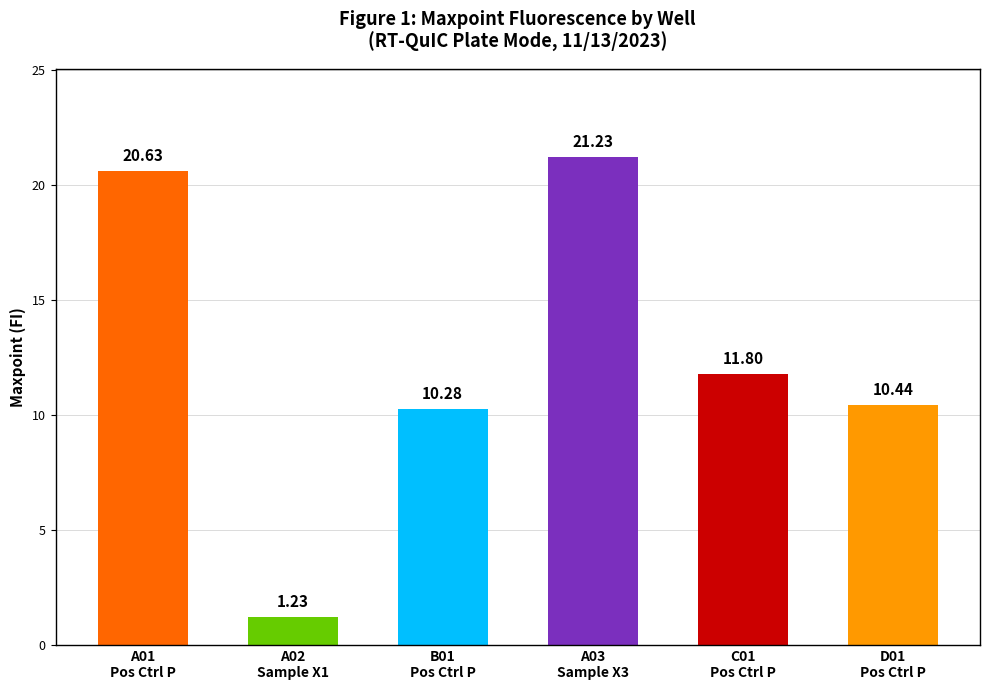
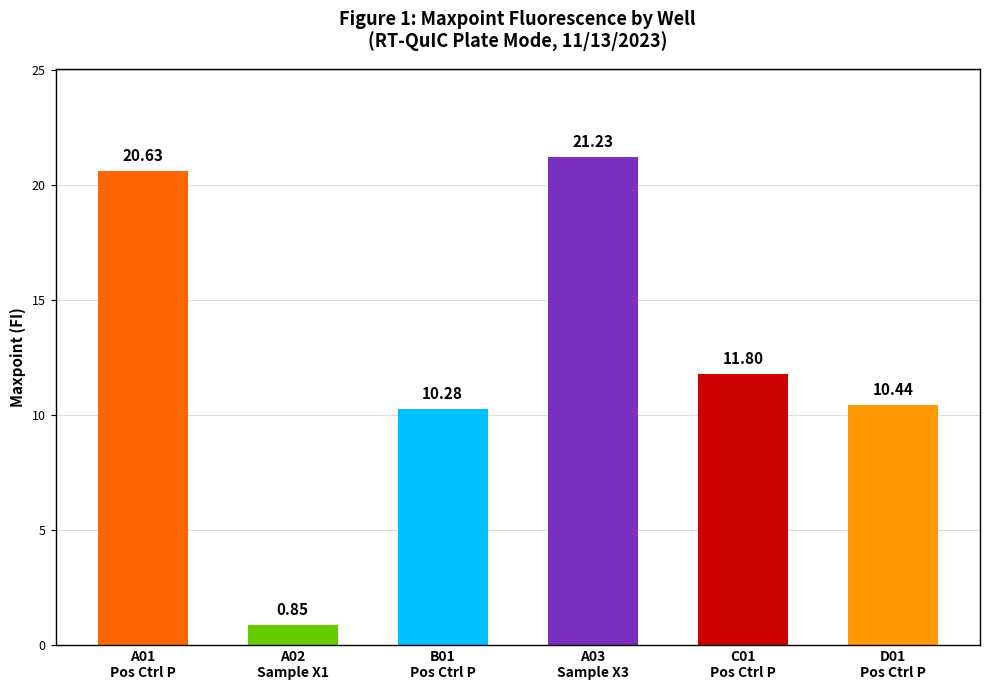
  {
    "A01 Pos Ctrl P": 20.63,
-   "A02 Sample X1": 1.23,
+   "A02 Sample X1": 0.85,
    "B01 Pos Ctrl P": 10.28,
    "A03 Sample X3": 21.23,
    "C01 Pos Ctrl P": 11.80,
    "D01 Pos Ctrl P": 10.44
  }
